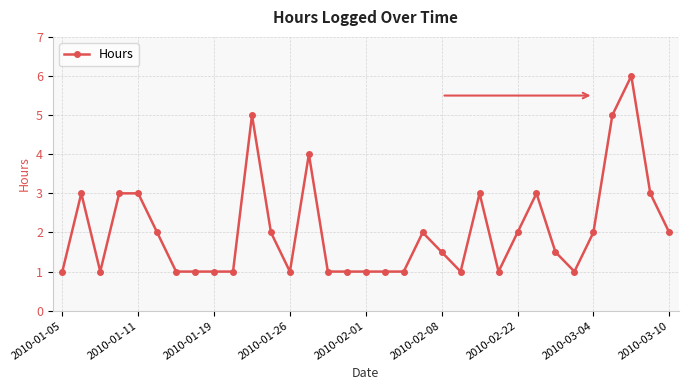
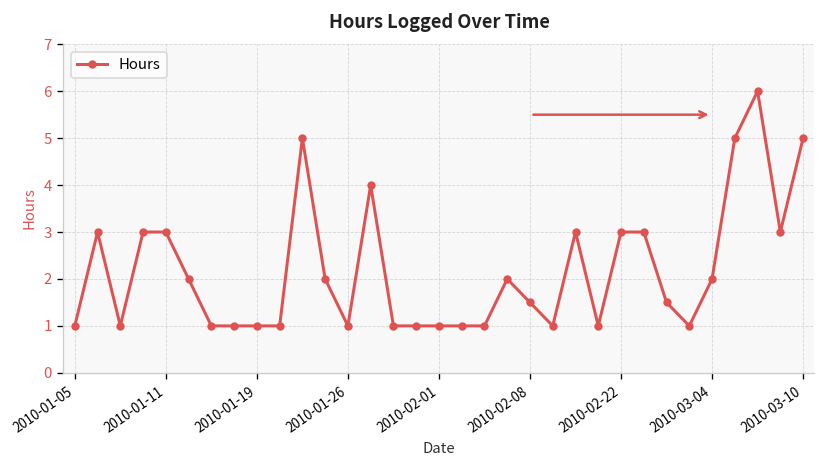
  {
    "2010-01-05": 1,
    "2010-01-11": 3,
-   "2010-02-22": 2,
+   "2010-02-22": 3,
    "2010-03-04": 2,
-   "2010-03-10": 2
+   "2010-03-10": 5
  }
